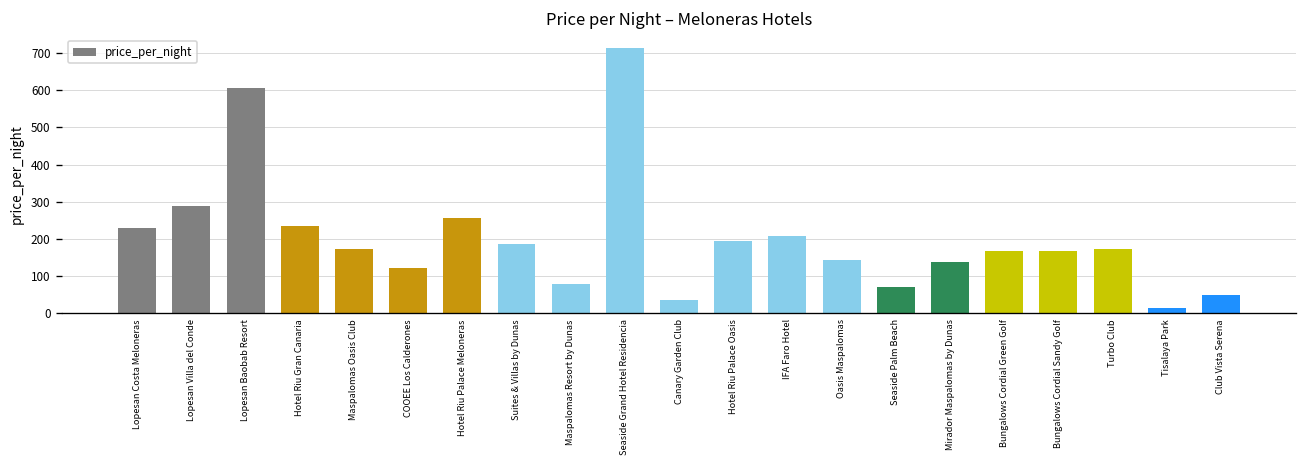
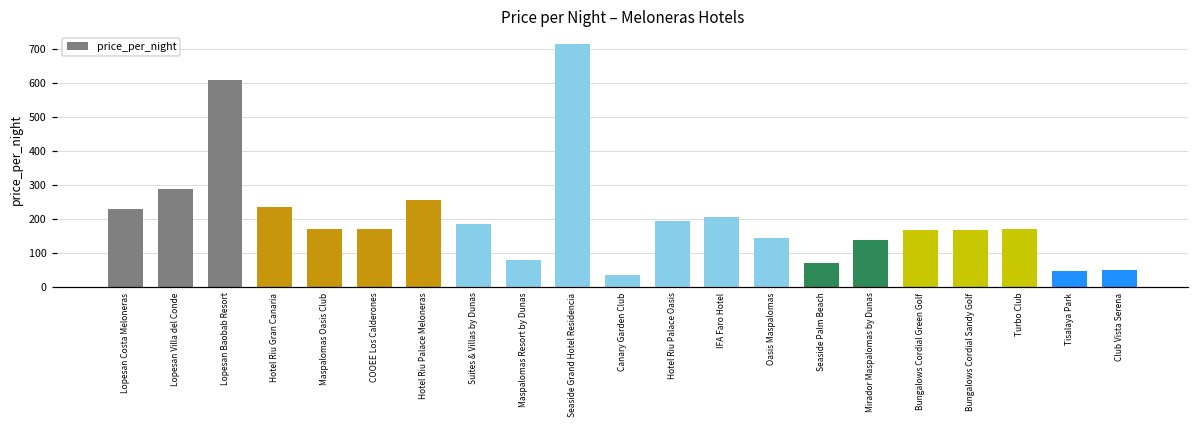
  {
    "Lopesan Costa Meloneras": 230,
    "Lopesan Villa del Conde": 290,
    "Lopesan Baobab Resort": 610,
    "Hotel Riu Gran Canaria": 230,
    "Maspalomas Oasis Club": 170,
-   "COOEE Los Calderones": 120,
+   "COOEE Los Calderones": 170,
    "Hotel Riu Palace Meloneras": 260,
    "Suites & Villas by Dunas": 190,
    "Maspalomas Resort by Dunas": 80,
    "Seaside Grand Hotel Residencia": 710,
    "Canary Garden Club": 40,
    "Hotel Riu Palace Oasis": 190,
    "IFA Faro Hotel": 210,
    "Oasis Maspalomas": 140,
    "Seaside Palm Beach": 70,
    "Mirador Maspalomas by Dunas": 140,
    "Bungalows Cordial Green Golf": 170,
    "Bungalows Cordial Sandy Golf": 170,
    "Turbo Club": 170,
-   "Tisalaya Park": 20,
+   "Tisalaya Park": 50,
    "Club Vista Serena": 50
  }
